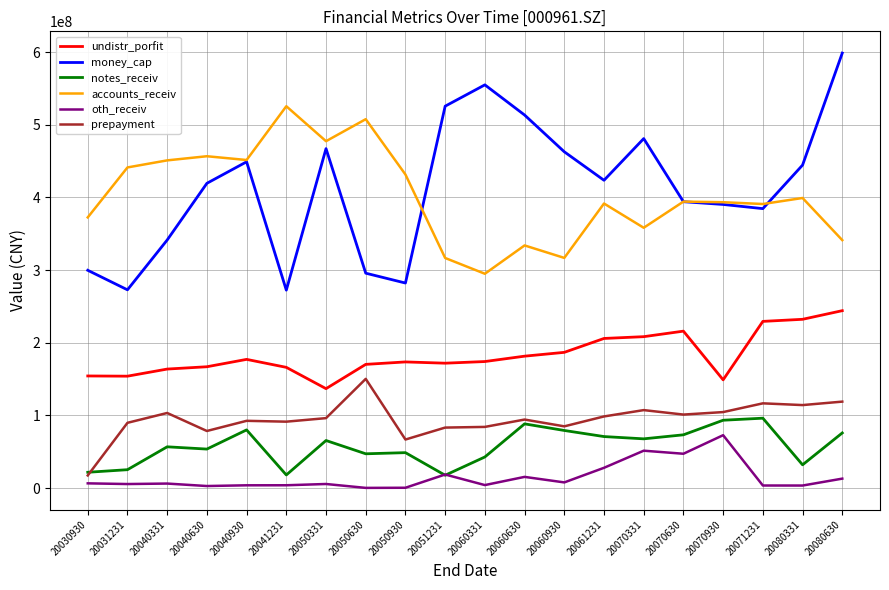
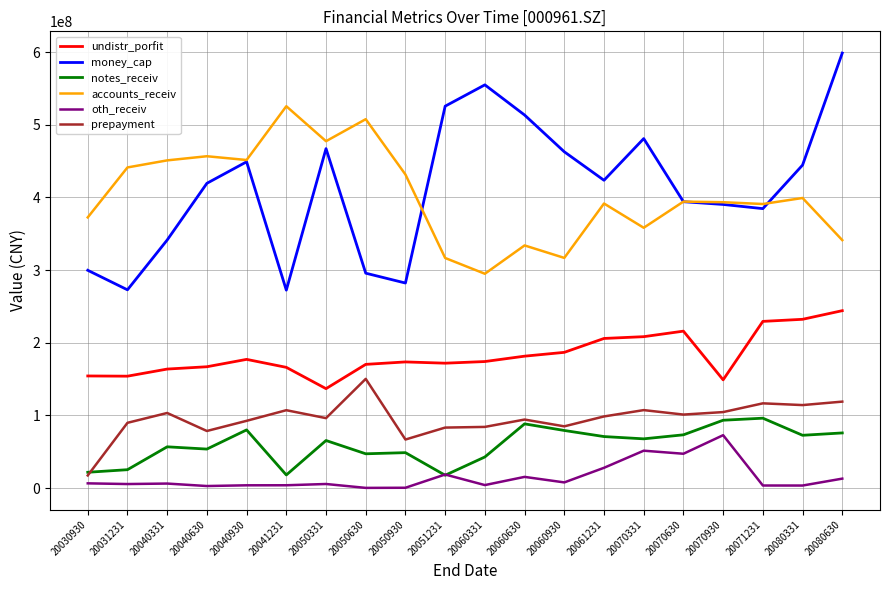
  {
    "undistr_porfit": {
      "20030930": 150000000,
      "20031231": 150000000,
      "20040331": 160000000,
      "20040630": 170000000,
      "20040930": 180000000,
      "20041231": 170000000,
      "20050331": 140000000,
      "20050630": 170000000,
      "20050930": 170000000,
      "20051231": 170000000,
      "20060331": 170000000,
      "20060630": 180000000,
      "20060930": 190000000,
      "20061231": 210000000,
      "20070331": 210000000,
      "20070630": 220000000,
      "20070930": 150000000,
      "20071231": 230000000,
      "20080331": 230000000,
      "20080630": 240000000
    },
    "money_cap": {
      "20030930": 300000000,
      "20031231": 270000000,
      "20040331": 340000000,
      "20040630": 420000000,
      "20041231": 270000000,
      "20050331": 470000000,
      "20050630": 300000000,
      "20050930": 280000000,
      "20051231": 530000000,
      "20060331": 550000000,
      "20060630": 510000000,
      "20060930": 460000000,
      "20061231": 420000000,
      "20070331": 480000000,
      "20071231": 380000000,
      "20080331": 440000000,
      "20080630": 600000000
    },
    "notes_receiv": {
      "20030930": 20000000,
      "20031231": 30000000,
      "20040331": 60000000,
      "20040630": 50000000,
      "20040930": 80000000,
      "20041231": 20000000,
      "20050331": 70000000,
      "20050630": 50000000,
      "20050930": 50000000,
      "20060331": 40000000,
      "20060630": 90000000,
      "20060930": 80000000,
      "20061231": 70000000,
      "20070331": 70000000,
      "20070630": 70000000,
      "20070930": 90000000,
      "20071231": 100000000,
-     "20080331": 30000000,
+     "20080331": 70000000,
      "20080630": 80000000
    },
    "accounts_receiv": {
      "20030930": 370000000,
      "20031231": 440000000,
      "20040331": 450000000,
      "20040630": 460000000,
      "20041231": 530000000,
      "20050331": 480000000,
      "20050630": 510000000,
      "20050930": 430000000,
      "20051231": 320000000,
      "20060331": 290000000,
      "20060630": 330000000,
      "20060930": 320000000,
      "20061231": 390000000,
      "20070331": 360000000,
      "20071231": 390000000,
      "20080331": 400000000,
      "20080630": 340000000
    },
    "oth_receiv": {
      "20030930": 10000000,
      "20031231": 10000000,
      "20040331": 10000000,
      "20040630": 0,
      "20040930": 0,
      "20041231": 0,
      "20050331": 10000000,
      "20050630": 0,
      "20050930": 0,
      "20060331": 0,
      "20060630": 20000000,
      "20060930": 10000000,
      "20061231": 30000000,
      "20070331": 50000000,
      "20070630": 50000000,
      "20070930": 70000000,
      "20071231": 0,
      "20080331": 0,
      "20080630": 10000000
    },
    "prepayment": {
      "20030930": 20000000,
      "20031231": 90000000,
      "20040331": 100000000,
      "20040630": 80000000,
      "20040930": 90000000,
-     "20041231": 90000000,
+     "20041231": 110000000,
      "20050331": 100000000,
      "20050630": 150000000,
      "20050930": 70000000,
      "20051231": 80000000,
      "20060331": 80000000,
      "20060630": 90000000,
      "20060930": 80000000,
      "20061231": 100000000,
      "20070331": 110000000,
      "20070630": 100000000,
      "20070930": 100000000,
      "20071231": 120000000,
      "20080331": 110000000,
      "20080630": 120000000
    }
  }
